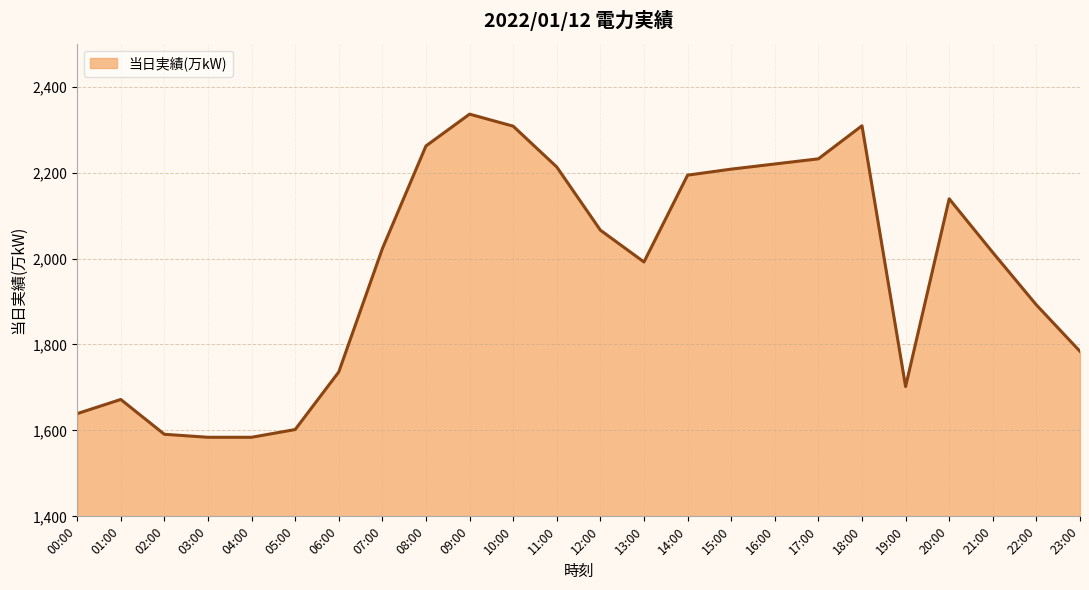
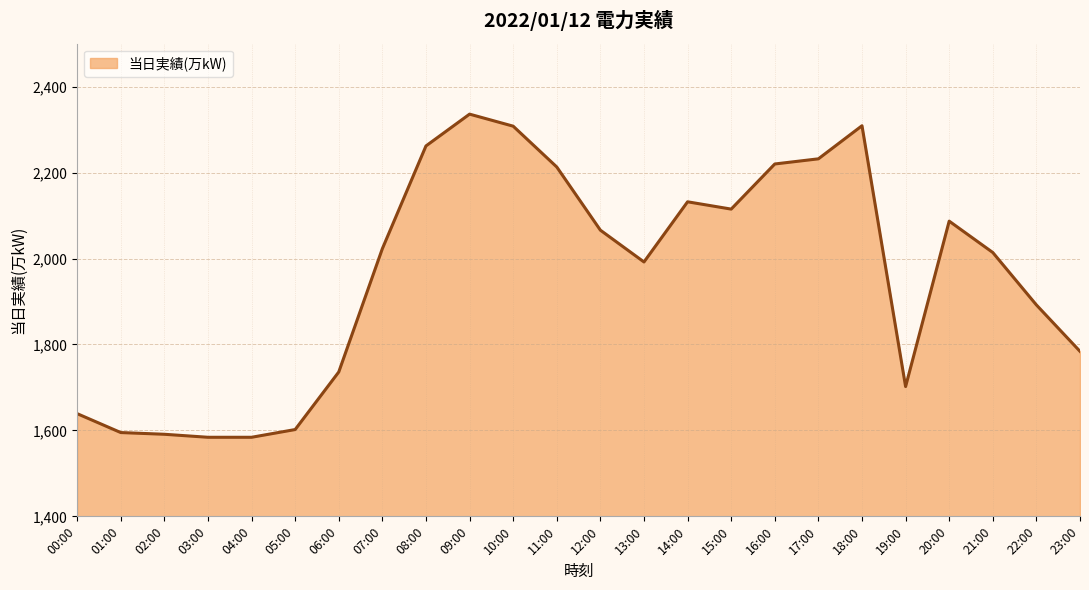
  {
    "00:00": "1,640",
-   "01:00": "1,670",
+   "01:00": "1,600",
    "02:00": "1,590",
    "03:00": "1,580",
    "04:00": "1,580",
    "05:00": "1,600",
    "06:00": "1,740",
    "07:00": "2,020",
    "08:00": "2,260",
    "09:00": "2,340",
    "10:00": "2,310",
    "11:00": "2,210",
    "12:00": "2,070",
    "13:00": "1,990",
-   "14:00": "2,190",
-   "15:00": "2,210",
+   "14:00": "2,130",
+   "15:00": "2,120",
    "16:00": "2,220",
    "17:00": "2,230",
    "18:00": "2,310",
    "19:00": "1,700",
-   "20:00": "2,140",
+   "20:00": "2,090",
    "21:00": "2,010",
    "22:00": "1,890",
    "23:00": "1,780"
  }
